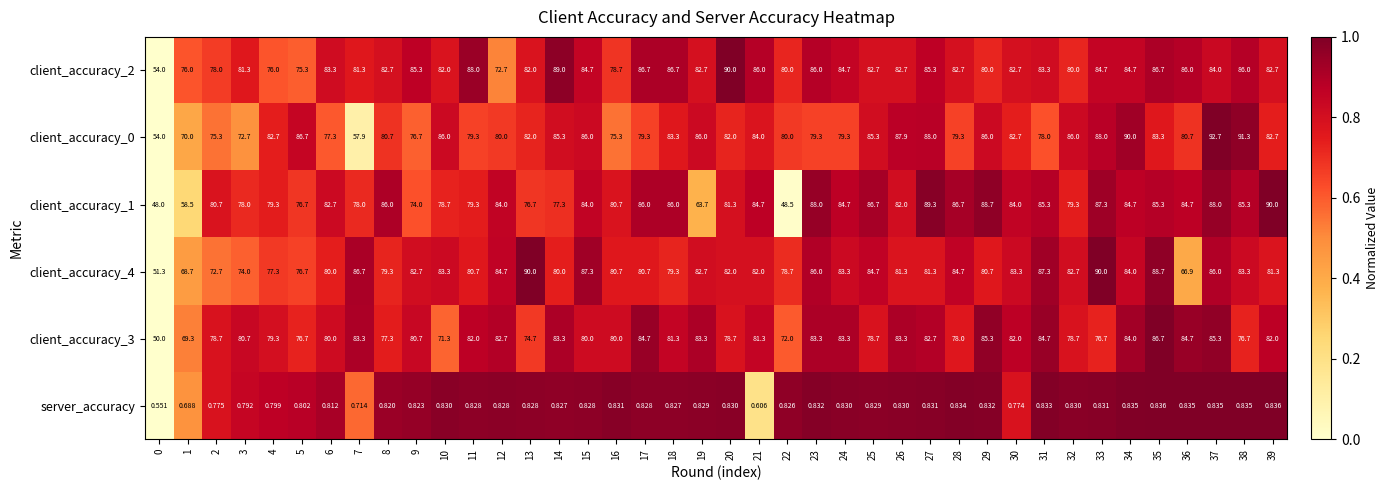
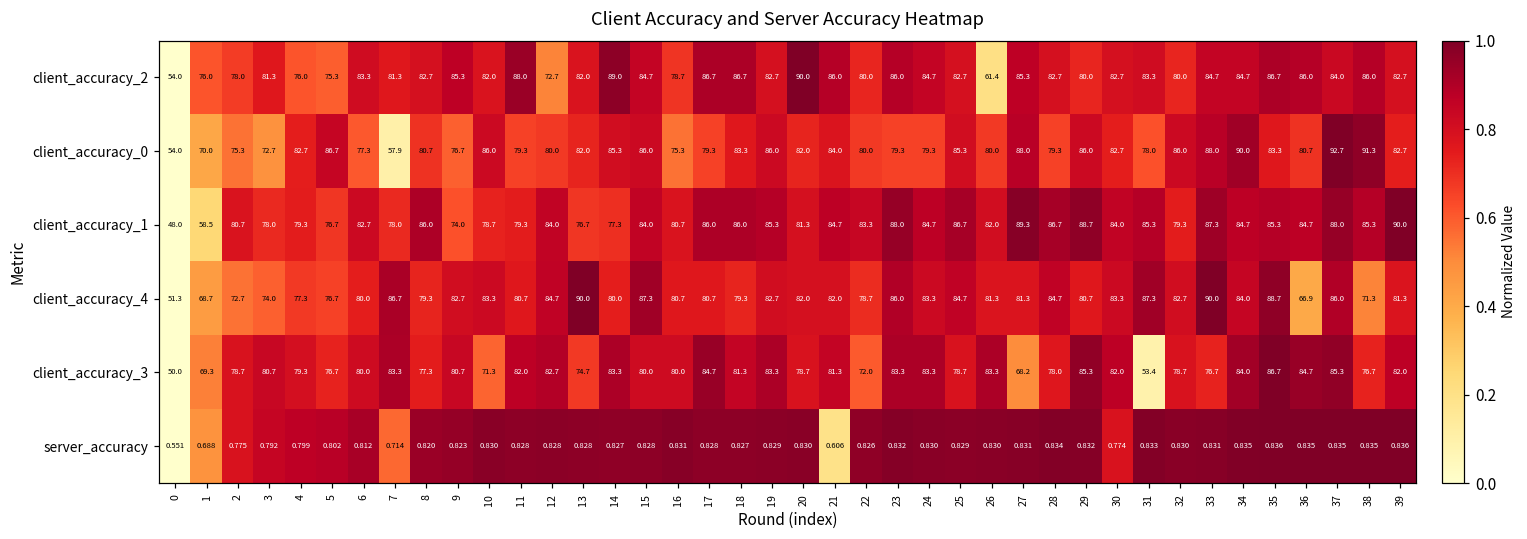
  {
    "client_accuracy_2": {
      "0": 54.0,
      "1": 76.0,
      "2": 78.0,
      "3": 81.3,
      "4": 76.0,
      "5": 75.3,
      "6": 83.3,
      "7": 81.3,
      "8": 82.7,
      "9": 85.3,
      "10": 82.0,
      "11": 88.0,
      "12": 72.7,
      "13": 82.0,
      "14": 89.0,
      "15": 84.7,
      "16": 78.7,
      "17": 86.7,
      "18": 86.7,
      "19": 82.7,
      "20": 90.0,
      "21": 86.0,
      "22": 80.0,
      "23": 86.0,
      "24": 84.7,
      "25": 82.7,
-     "26": 82.7,
+     "26": 61.4,
      "27": 85.3,
      "28": 82.7,
      "29": 80.0,
      "30": 82.7,
      "31": 83.3,
      "32": 80.0,
      "33": 84.7,
      "34": 84.7,
      "35": 86.7,
      "36": 86.0,
      "37": 84.0,
      "38": 86.0,
      "39": 82.7
    },
    "client_accuracy_0": {
      "0": 54.0,
      "1": 70.0,
      "2": 75.3,
      "3": 72.7,
      "4": 82.7,
      "5": 86.7,
      "6": 77.3,
      "7": 57.9,
      "8": 80.7,
      "9": 76.7,
      "10": 86.0,
      "11": 79.3,
      "12": 80.0,
      "13": 82.0,
      "14": 85.3,
      "15": 86.0,
      "16": 75.3,
      "17": 79.3,
      "18": 83.3,
      "19": 86.0,
      "20": 82.0,
      "21": 84.0,
      "22": 80.0,
      "23": 79.3,
      "24": 79.3,
      "25": 85.3,
-     "26": 87.9,
+     "26": 80.0,
      "27": 88.0,
      "28": 79.3,
      "29": 86.0,
      "30": 82.7,
      "31": 78.0,
      "32": 86.0,
      "33": 88.0,
      "34": 90.0,
      "35": 83.3,
      "36": 80.7,
      "37": 92.7,
      "38": 91.3,
      "39": 82.7
    },
    "client_accuracy_1": {
      "0": 48.0,
      "1": 58.5,
      "2": 80.7,
      "3": 78.0,
      "4": 79.3,
      "5": 76.7,
      "6": 82.7,
      "7": 78.0,
      "8": 86.0,
      "9": 74.0,
      "10": 78.7,
      "11": 79.3,
      "12": 84.0,
      "13": 76.7,
      "14": 77.3,
      "15": 84.0,
      "16": 80.7,
      "17": 86.0,
      "18": 86.0,
-     "19": 63.7,
+     "19": 85.3,
      "20": 81.3,
      "21": 84.7,
-     "22": 48.5,
+     "22": 83.3,
      "23": 88.0,
      "24": 84.7,
      "25": 86.7,
      "26": 82.0,
      "27": 89.3,
      "28": 86.7,
      "29": 88.7,
      "30": 84.0,
      "31": 85.3,
      "32": 79.3,
      "33": 87.3,
      "34": 84.7,
      "35": 85.3,
      "36": 84.7,
      "37": 88.0,
      "38": 85.3,
      "39": 90.0
    },
    "client_accuracy_4": {
      "0": 51.3,
      "1": 68.7,
      "2": 72.7,
      "3": 74.0,
      "4": 77.3,
      "5": 76.7,
      "6": 80.0,
      "7": 86.7,
      "8": 79.3,
      "9": 82.7,
      "10": 83.3,
      "11": 80.7,
      "12": 84.7,
      "13": 90.0,
      "14": 80.0,
      "15": 87.3,
      "16": 80.7,
      "17": 80.7,
      "18": 79.3,
      "19": 82.7,
      "20": 82.0,
      "21": 82.0,
      "22": 78.7,
      "23": 86.0,
      "24": 83.3,
      "25": 84.7,
      "26": 81.3,
      "27": 81.3,
      "28": 84.7,
      "29": 80.7,
      "30": 83.3,
      "31": 87.3,
      "32": 82.7,
      "33": 90.0,
      "34": 84.0,
      "35": 88.7,
      "36": 66.9,
      "37": 86.0,
-     "38": 83.3,
+     "38": 71.3,
      "39": 81.3
    },
    "client_accuracy_3": {
      "0": 50.0,
      "1": 69.3,
      "2": 78.7,
      "3": 80.7,
      "4": 79.3,
      "5": 76.7,
      "6": 80.0,
      "7": 83.3,
      "8": 77.3,
      "9": 80.7,
      "10": 71.3,
      "11": 82.0,
      "12": 82.7,
      "13": 74.7,
      "14": 83.3,
      "15": 80.0,
      "16": 80.0,
      "17": 84.7,
      "18": 81.3,
      "19": 83.3,
      "20": 78.7,
      "21": 81.3,
      "22": 72.0,
      "23": 83.3,
      "24": 83.3,
      "25": 78.7,
      "26": 83.3,
-     "27": 82.7,
+     "27": 68.2,
      "28": 78.0,
      "29": 85.3,
      "30": 82.0,
-     "31": 84.7,
+     "31": 53.4,
      "32": 78.7,
      "33": 76.7,
      "34": 84.0,
      "35": 86.7,
      "36": 84.7,
      "37": 85.3,
      "38": 76.7,
      "39": 82.0
    }
  }
